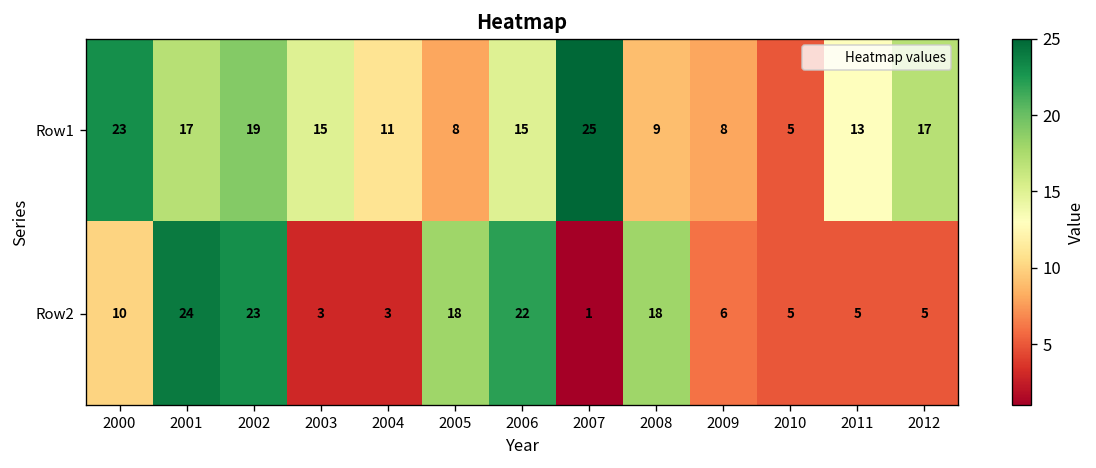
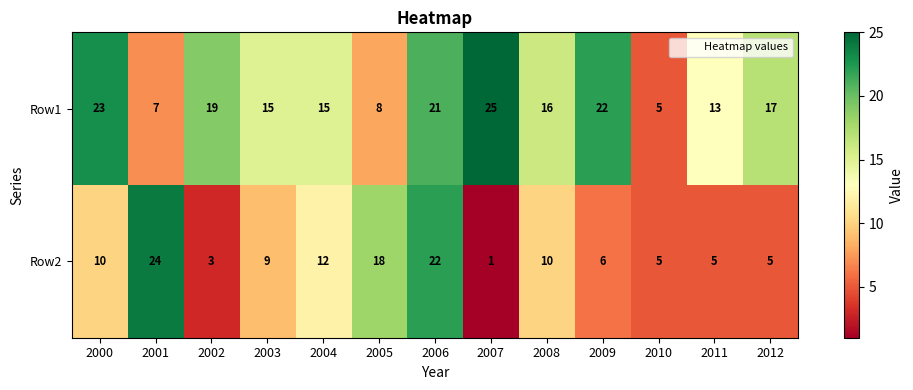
  {
    "Row1": {
      "2000": 23,
-     "2001": 17,
+     "2001": 7,
      "2002": 19,
      "2003": 15,
-     "2004": 11,
+     "2004": 15,
      "2005": 8,
-     "2006": 15,
+     "2006": 21,
      "2007": 25,
-     "2008": 9,
-     "2009": 8,
+     "2008": 16,
+     "2009": 22,
      "2010": 5,
      "2011": 13,
      "2012": 17
    },
    "Row2": {
      "2000": 10,
      "2001": 24,
-     "2002": 23,
-     "2003": 3,
-     "2004": 3,
+     "2002": 3,
+     "2003": 9,
+     "2004": 12,
      "2005": 18,
      "2006": 22,
      "2007": 1,
-     "2008": 18,
+     "2008": 10,
      "2009": 6,
      "2010": 5,
      "2011": 5,
      "2012": 5
    }
  }
